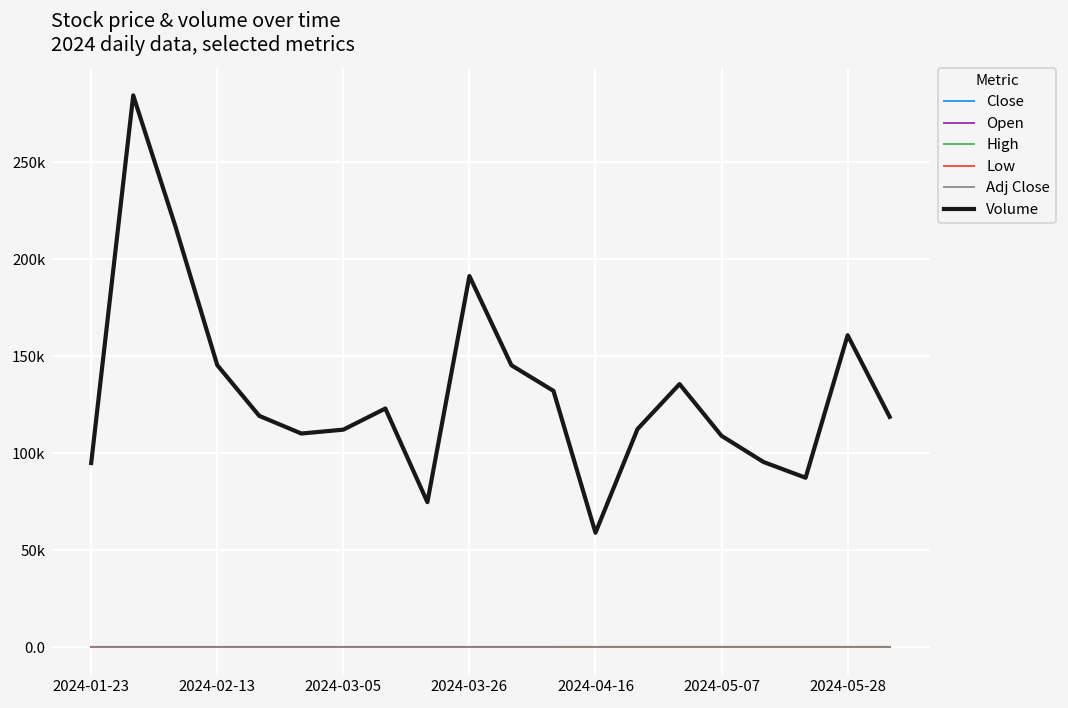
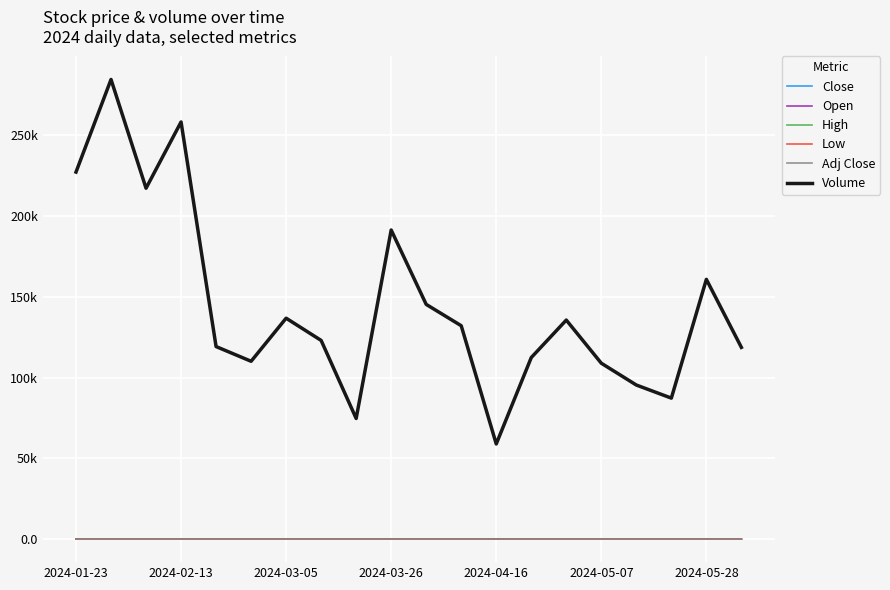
  {
    "Adj Close": {
      "2024-01-23": 0,
      "2024-02-13": 0,
      "2024-03-05": 0,
      "2024-03-26": 0,
      "2024-04-16": 0,
      "2024-05-07": 0,
      "2024-05-28": 0
    },
    "Volume": {
-     "2024-01-23": 95000,
-     "2024-02-13": 145000,
-     "2024-03-05": 112000,
+     "2024-01-23": 227000,
+     "2024-02-13": 258000,
+     "2024-03-05": 137000,
      "2024-03-26": 191000,
      "2024-04-16": 59000,
      "2024-05-07": 109000,
      "2024-05-28": 161000
    }
  }
